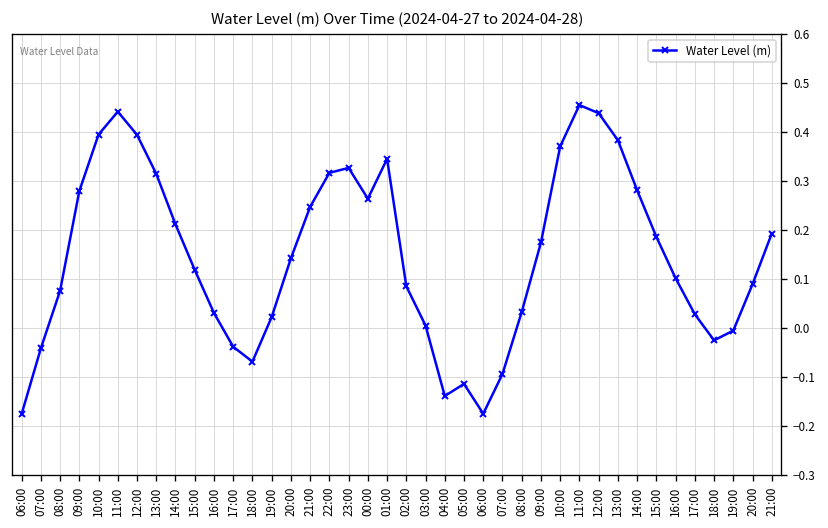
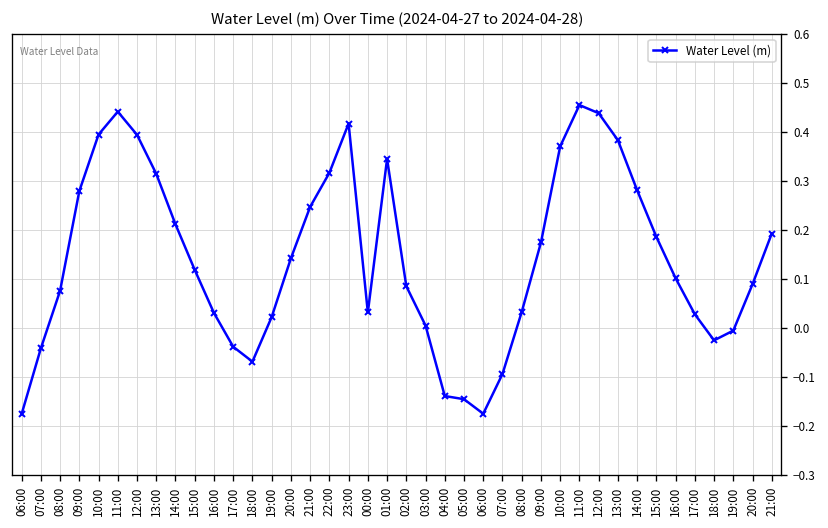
  {
    "22:00": 0.32,
-   "23:00": 0.33,
-   "00:00": 0.26,
+   "23:00": 0.42,
+   "00:00": 0.03,
    "01:00": 0.34,
    "02:00": 0.08,
    "03:00": 0.00,
    "04:00": -0.14,
-   "05:00": -0.11
+   "05:00": -0.15
  }
